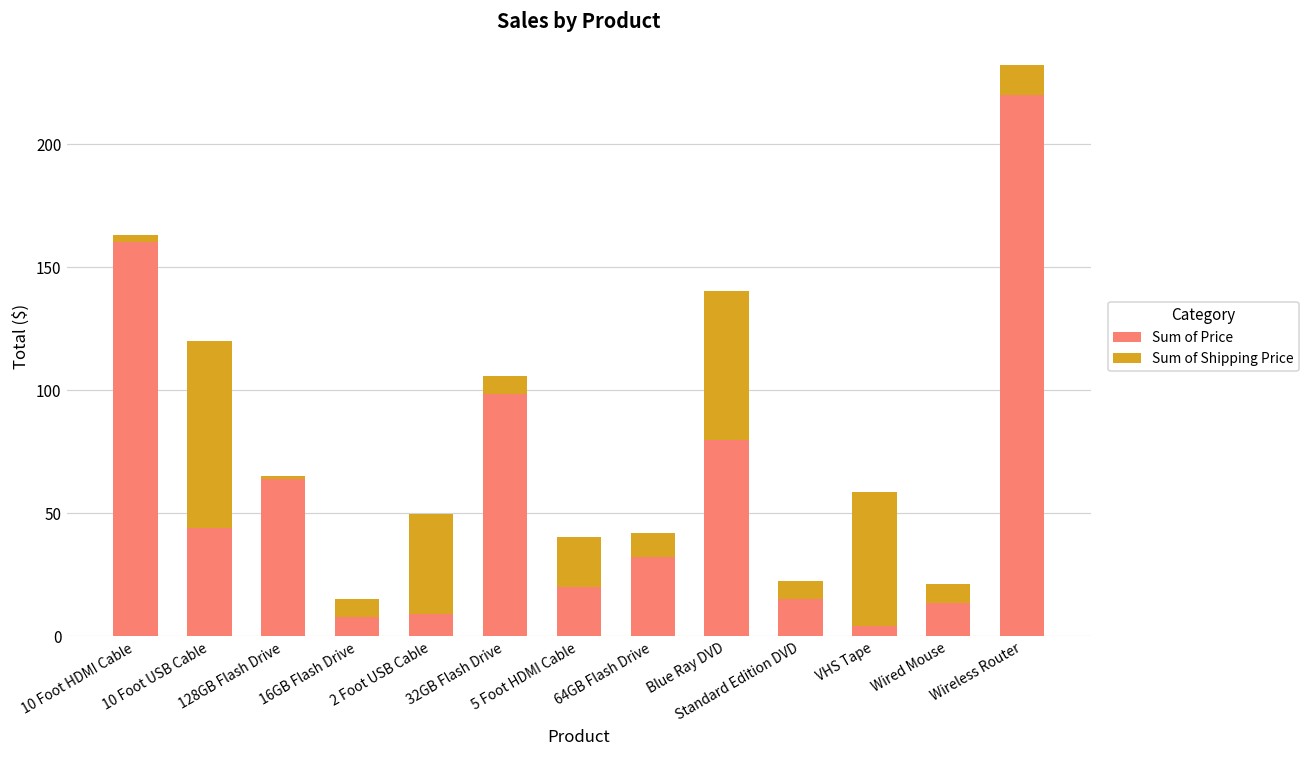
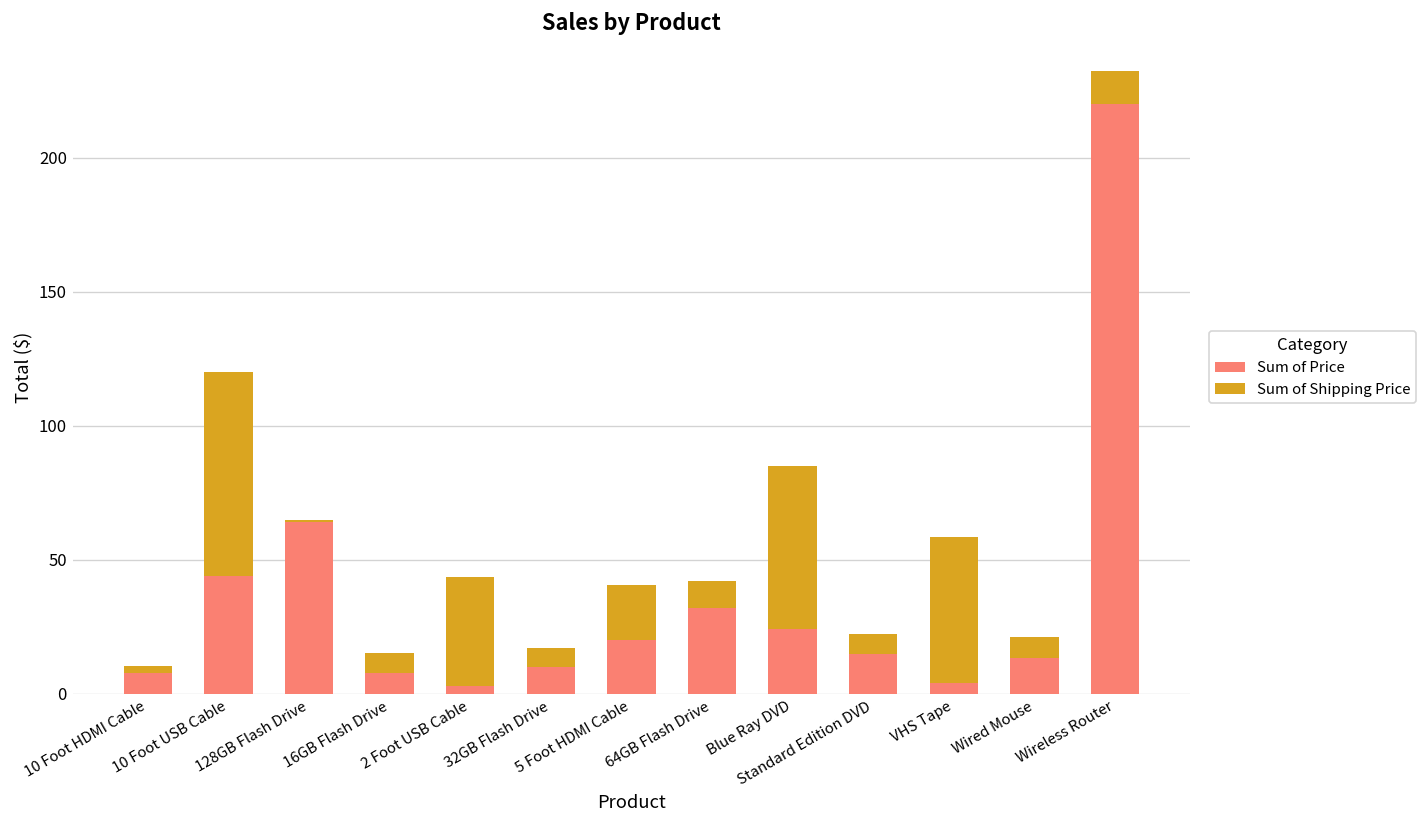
  {
    "Sum of Price": {
-     "10 Foot HDMI Cable": 160,
+     "10 Foot HDMI Cable": 8,
      "10 Foot USB Cable": 44,
      "128GB Flash Drive": 64,
      "16GB Flash Drive": 8,
-     "2 Foot USB Cable": 9,
-     "32GB Flash Drive": 99,
+     "2 Foot USB Cable": 3,
+     "32GB Flash Drive": 10,
      "5 Foot HDMI Cable": 20,
      "64GB Flash Drive": 32,
-     "Blue Ray DVD": 80,
+     "Blue Ray DVD": 24,
      "Standard Edition DVD": 15,
      "VHS Tape": 4,
      "Wired Mouse": 14,
      "Wireless Router": 220
    },
    "Sum of Shipping Price": {
      "10 Foot HDMI Cable": 3,
      "10 Foot USB Cable": 76,
      "16GB Flash Drive": 7,
      "2 Foot USB Cable": 41,
      "32GB Flash Drive": 7,
      "5 Foot HDMI Cable": 21,
      "64GB Flash Drive": 10,
      "Blue Ray DVD": 61,
      "Standard Edition DVD": 7,
      "VHS Tape": 55,
      "Wired Mouse": 8,
      "Wireless Router": 12
    }
  }
